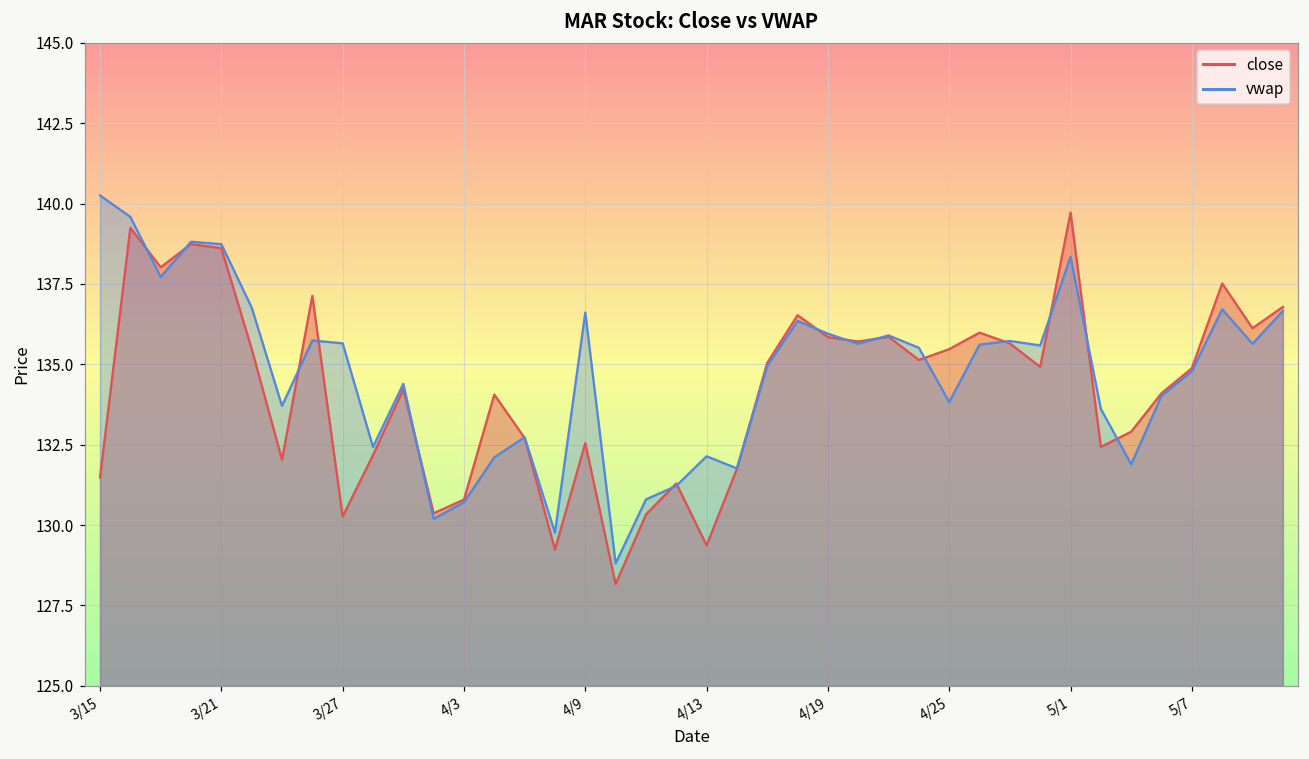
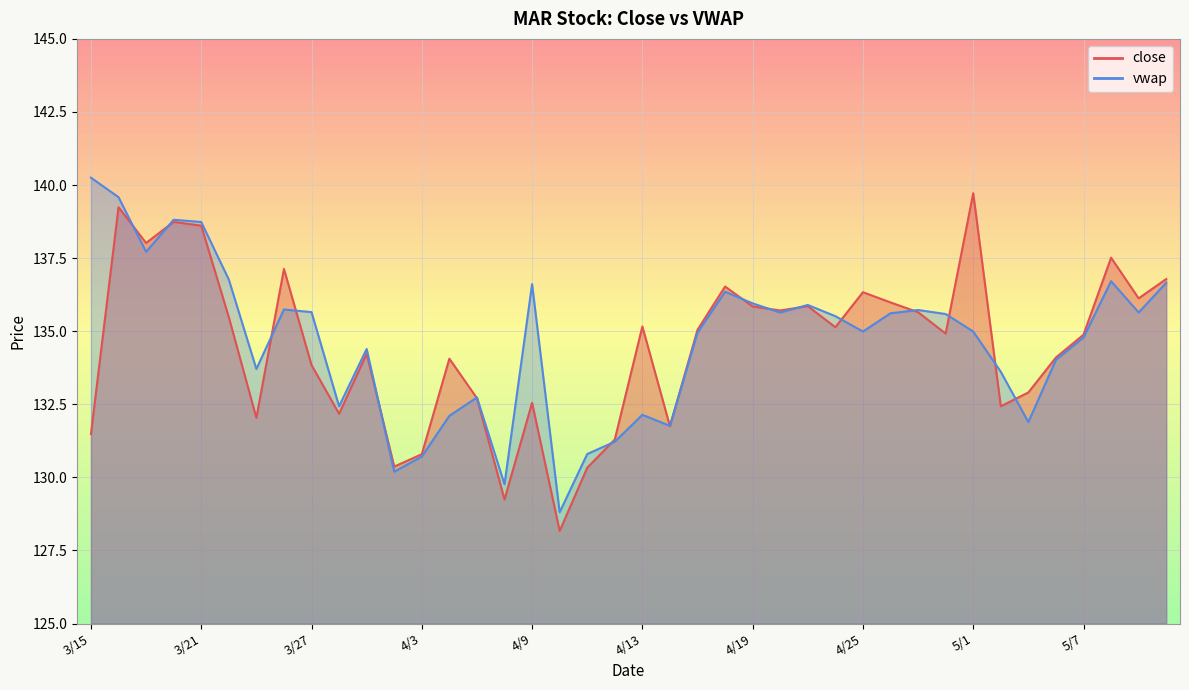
  {
    "close": {
      "3/15": 131.5,
      "3/21": 138.6,
-     "3/27": 130.3,
+     "3/27": 133.8,
      "4/9": 132.6,
-     "4/13": 129.4,
+     "4/13": 135.2,
      "4/19": 135.8,
-     "4/25": 135.5,
+     "4/25": 136.3,
      "5/1": 139.7,
      "5/7": 134.9
    },
    "vwap": {
      "3/15": 140.3,
      "3/21": 138.7,
      "3/27": 135.7,
      "4/9": 136.6,
      "4/13": 132.1,
      "4/19": 136.0,
-     "4/25": 133.8,
-     "5/1": 138.3,
+     "4/25": 135.0,
+     "5/1": 135.0,
      "5/7": 134.8
    }
  }
